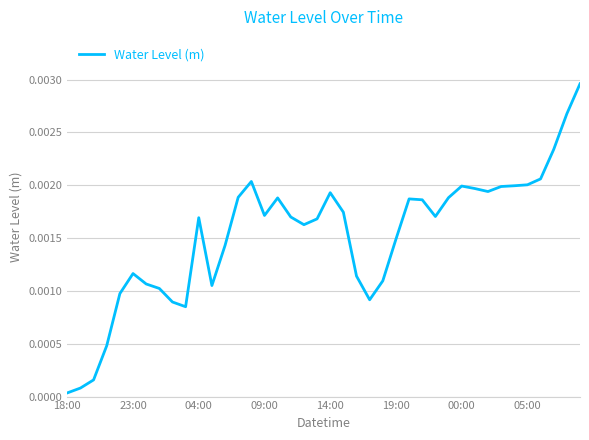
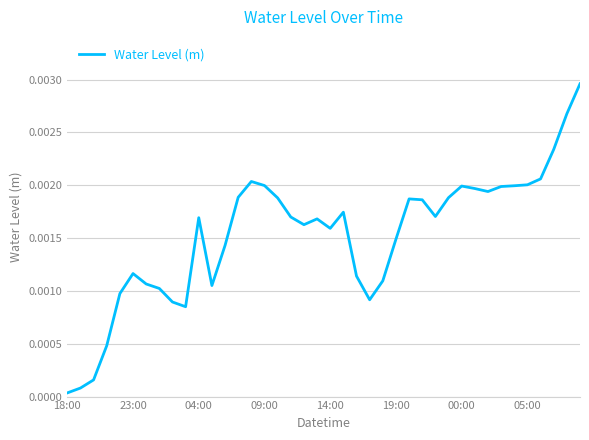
  {
    "18:00": 0.00003,
    "23:00": 0.00116,
    "04:00": 0.00169,
-   "09:00": 0.00171,
-   "14:00": 0.00193,
+   "09:00": 0.00200,
+   "14:00": 0.00159,
    "19:00": 0.00149,
    "00:00": 0.00199,
    "05:00": 0.00200
  }
